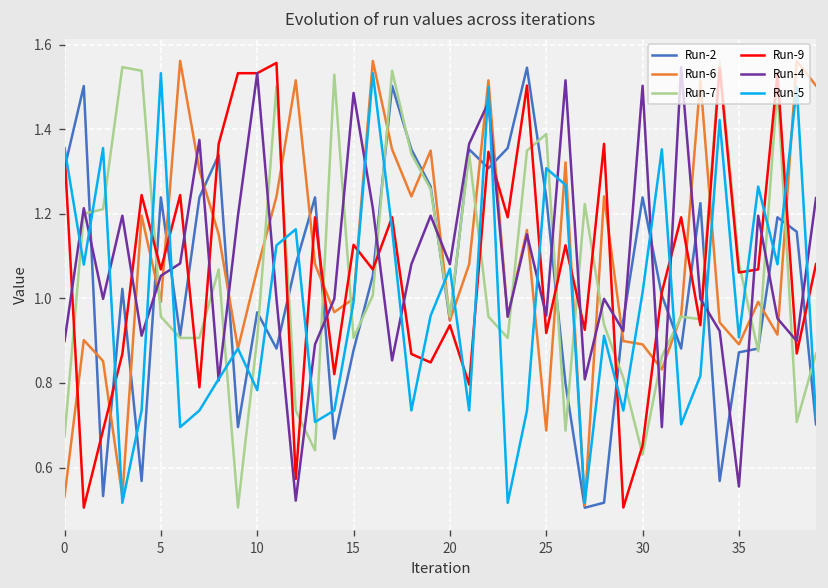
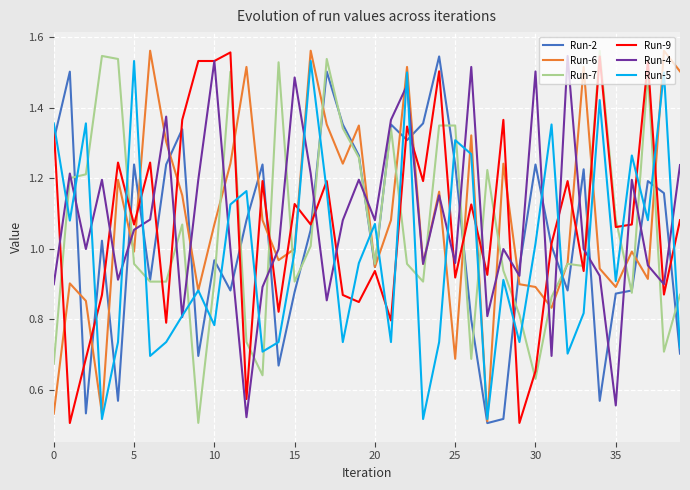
  {
    "Run-2": {
      "0": 1.31,
      "5": 1.24,
      "10": 0.97,
      "15": 0.88,
      "25": 1.24,
      "30": 1.24,
      "35": 0.87
    },
    "Run-6": {
      "0": 0.53,
      "5": 0.99,
      "10": 1.07,
      "15": 1.00,
      "25": 0.69,
      "30": 0.89,
      "35": 0.89
    },
    "Run-7": {
      "0": 0.67,
      "5": 0.96,
      "10": 0.91,
      "15": 0.91,
      "20": 0.96,
-     "25": 1.39,
+     "25": 1.35,
      "30": 0.63,
      "35": 1.08
    },
    "Run-9": {
      "0": 1.35,
      "5": 1.07,
      "15": 1.13,
      "20": 0.94,
      "25": 0.92,
      "30": 0.65,
      "35": 1.06
    },
    "Run-4": {
      "0": 0.90,
      "5": 1.05,
      "15": 1.49,
      "20": 1.08,
      "25": 0.96,
      "30": 1.50,
      "35": 0.56
    },
    "Run-5": {
      "0": 1.36,
      "5": 1.53,
      "10": 0.78,
      "15": 0.99,
      "20": 1.07,
      "25": 1.31,
      "30": 1.01,
      "35": 0.91
    }
  }
